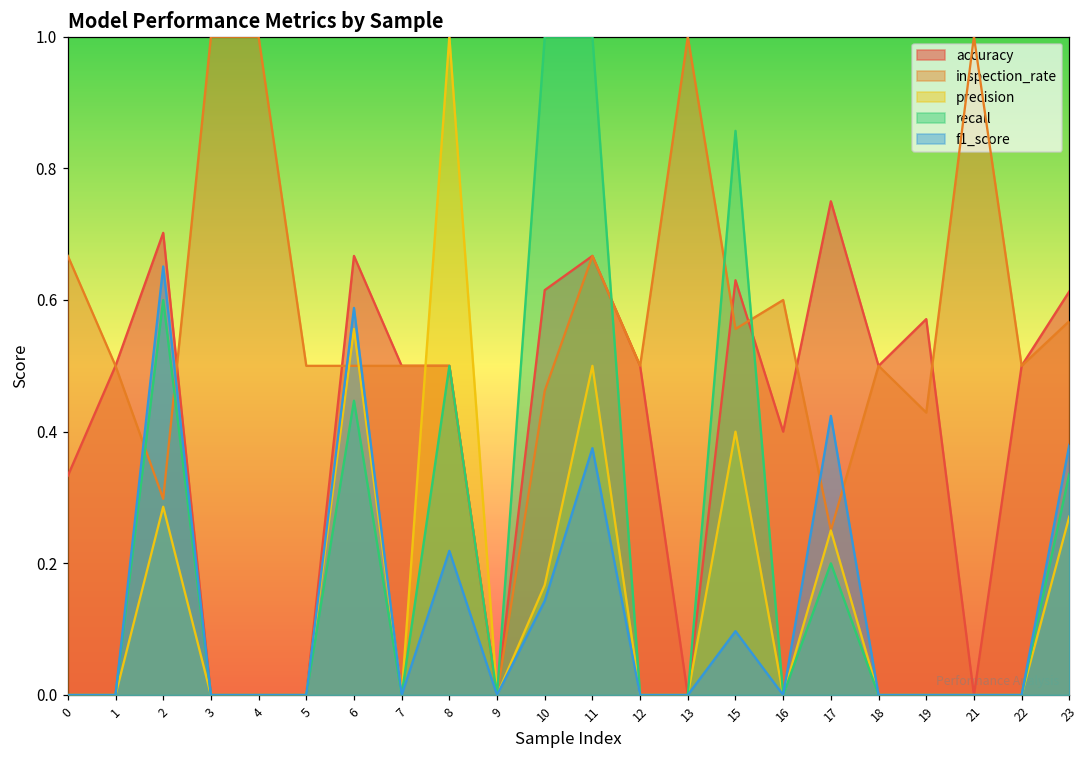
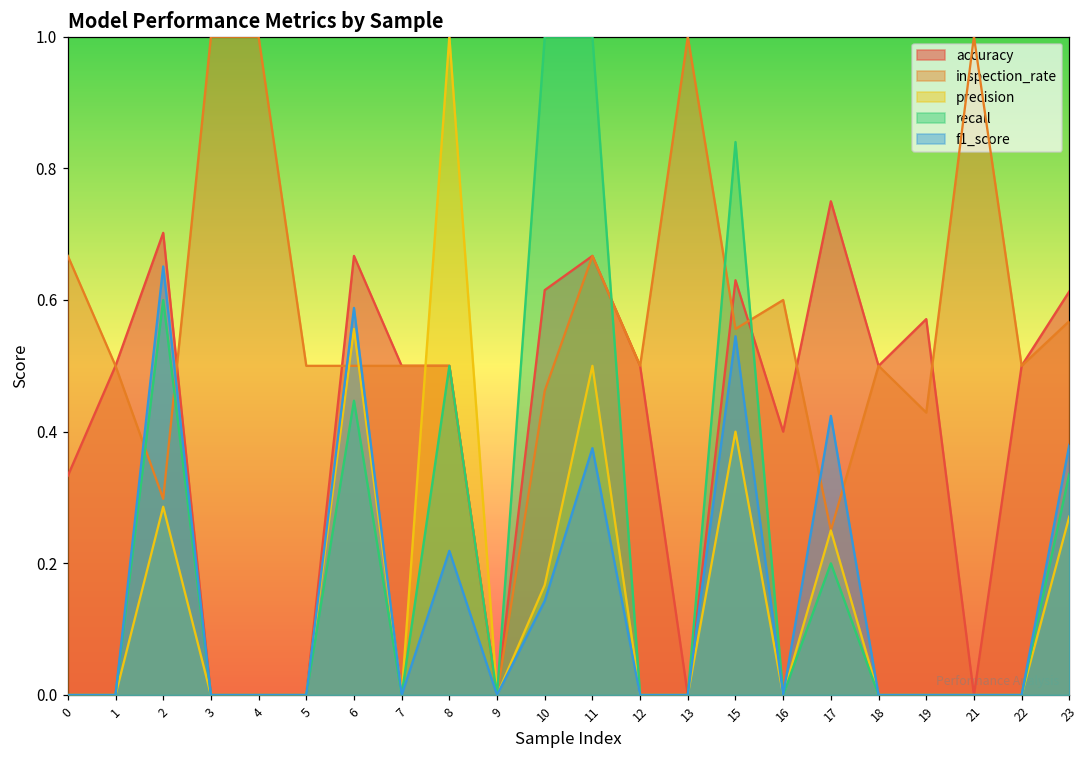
  {
    "recall": {
      "2": 0.60,
      "6": 0.45,
      "10": 1.00,
      "11": 1.00,
-     "15": 0.86,
+     "15": 0.84,
      "17": 0.20,
      "23": 0.34
    },
    "f1_score": {
      "2": 0.65,
      "6": 0.59,
      "8": 0.22,
      "10": 0.14,
      "11": 0.38,
-     "15": 0.10,
+     "15": 0.55,
      "17": 0.42,
      "23": 0.38
    }
  }
